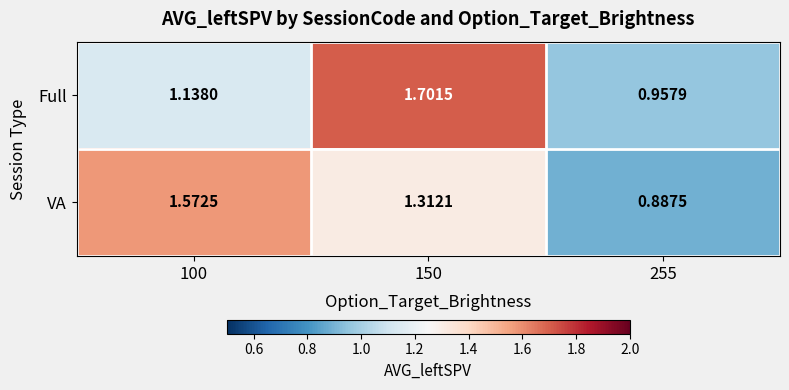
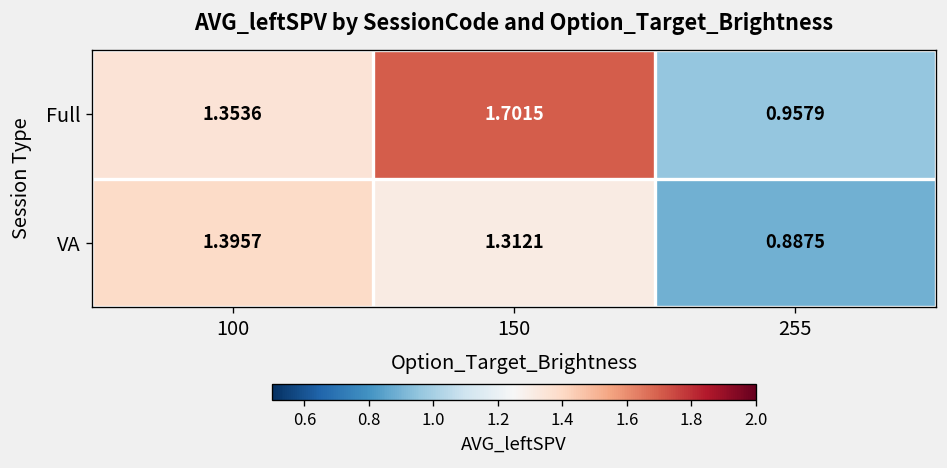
  {
    "Full": {
-     "100": 1.1380,
+     "100": 1.3536,
      "150": 1.7015,
      "255": 0.9579
    },
    "VA": {
-     "100": 1.5725,
+     "100": 1.3957,
      "150": 1.3121,
      "255": 0.8875
    }
  }
